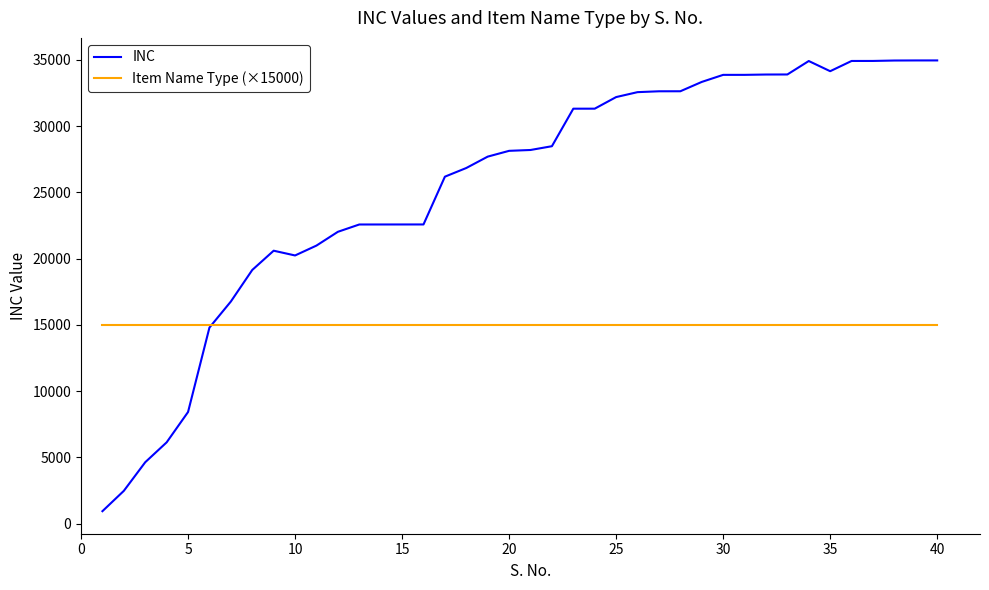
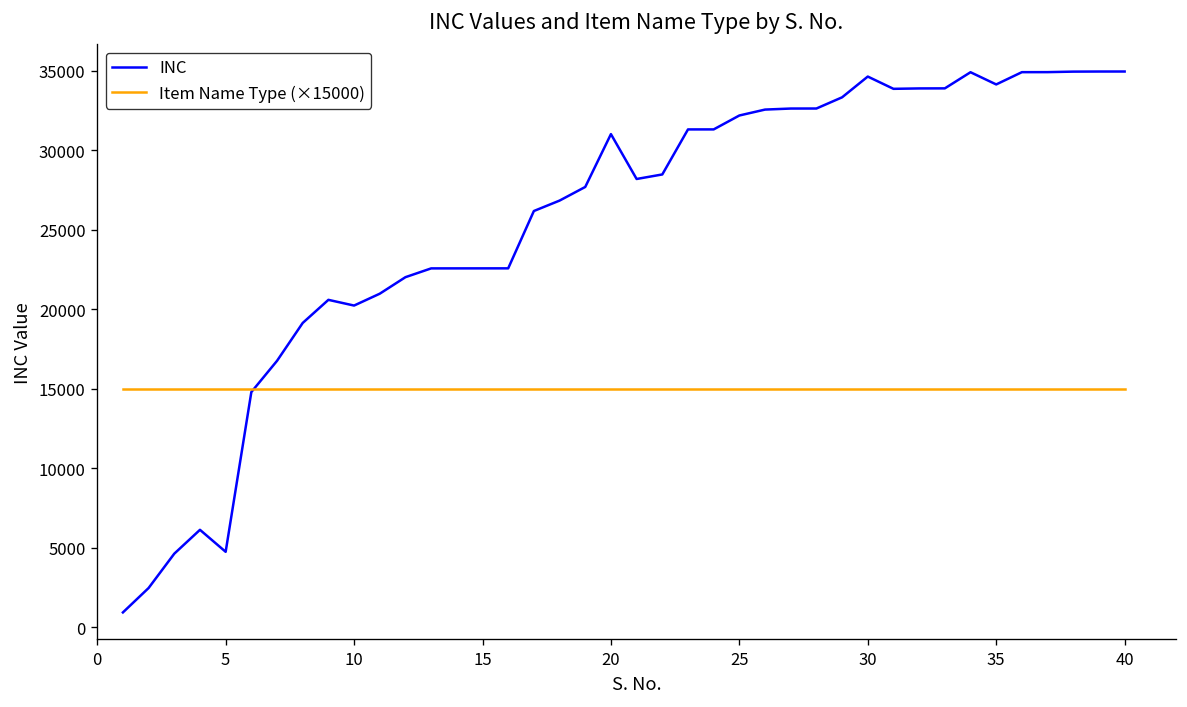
  {
    "INC": {
-     "5": 8400,
+     "5": 4700,
      "10": 20200,
      "15": 22600,
-     "20": 28100,
+     "20": 31000,
      "25": 32200,
-     "30": 33900,
+     "30": 34600,
      "35": 34100,
      "40": 35000
    },
    "Item Name Type (×15000)": {
      "5": 15000,
      "10": 15000,
      "15": 15000,
      "20": 15000,
      "25": 15000,
      "30": 15000,
      "35": 15000,
      "40": 15000
    }
  }
